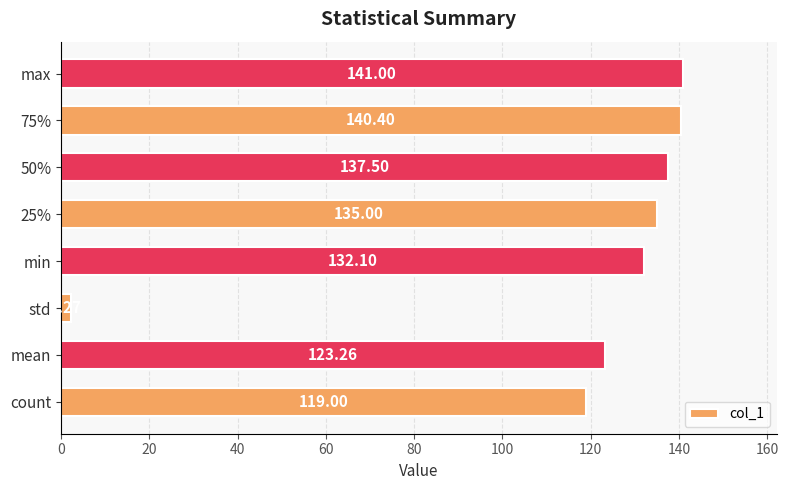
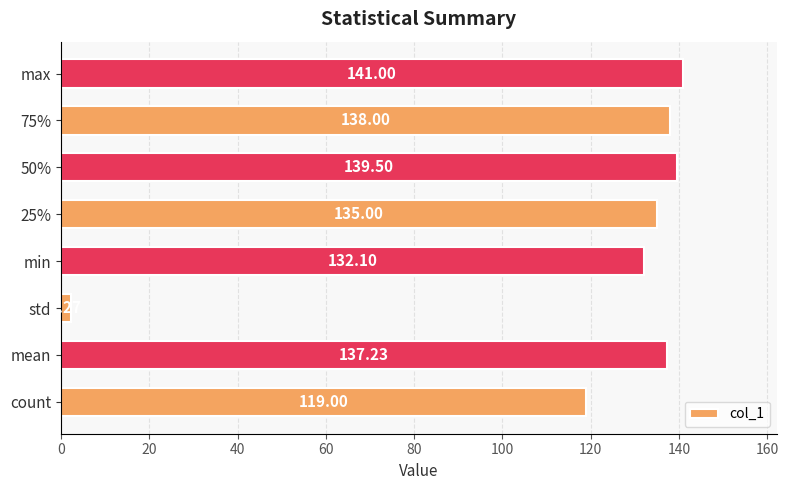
  {
    "max": 141.00,
-   "75%": 140.40,
-   "50%": 137.50,
+   "75%": 138.00,
+   "50%": 139.50,
    "25%": 135.00,
    "min": 132.10,
-   "mean": 123.26,
+   "mean": 137.23,
    "count": 119.00
  }
